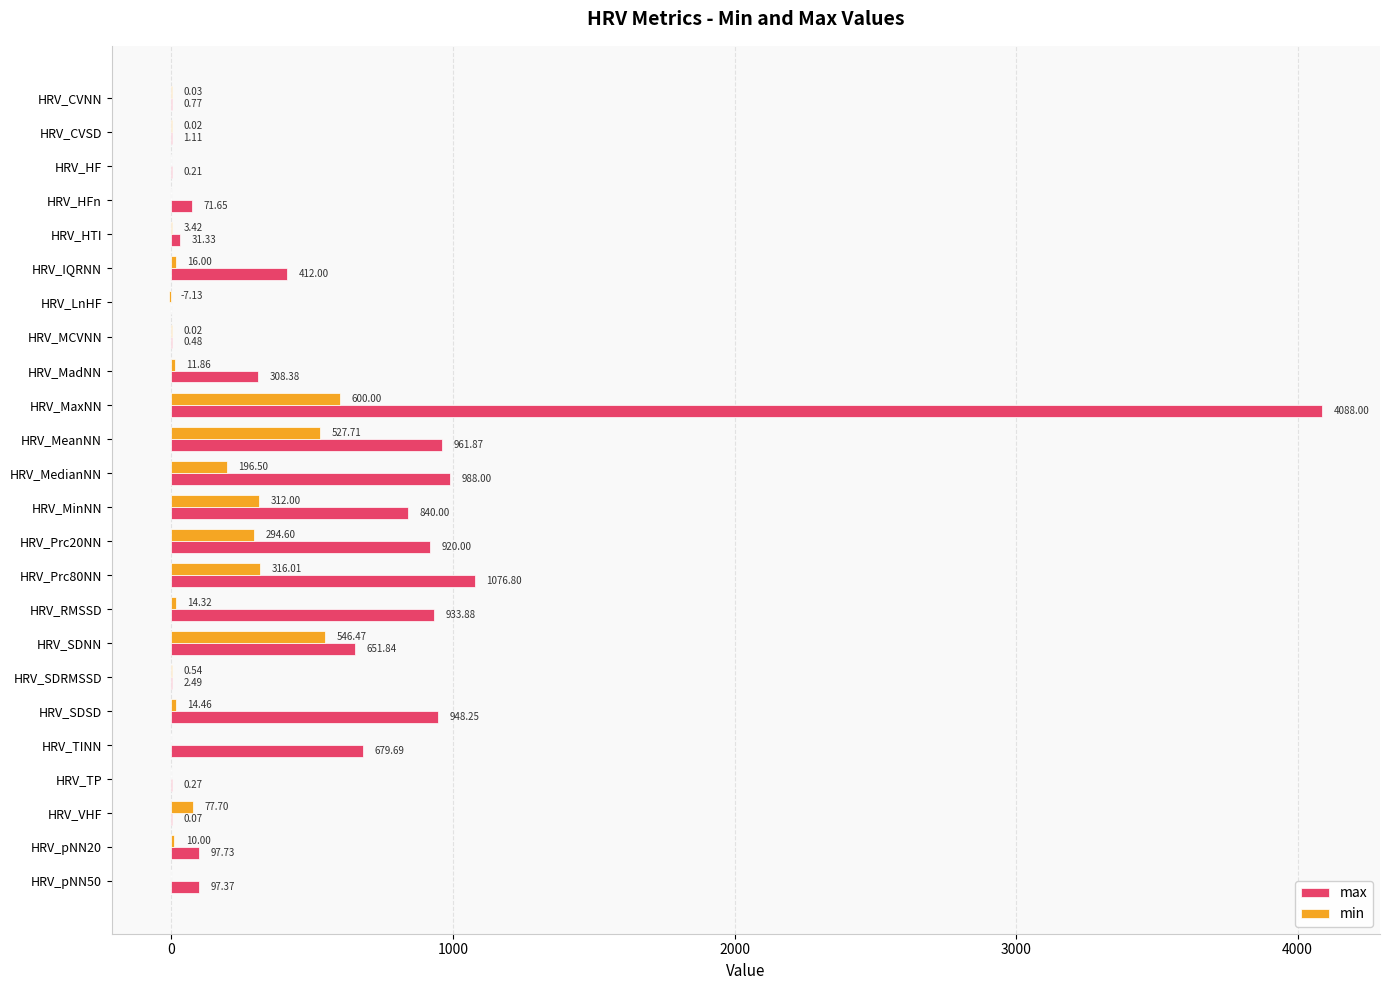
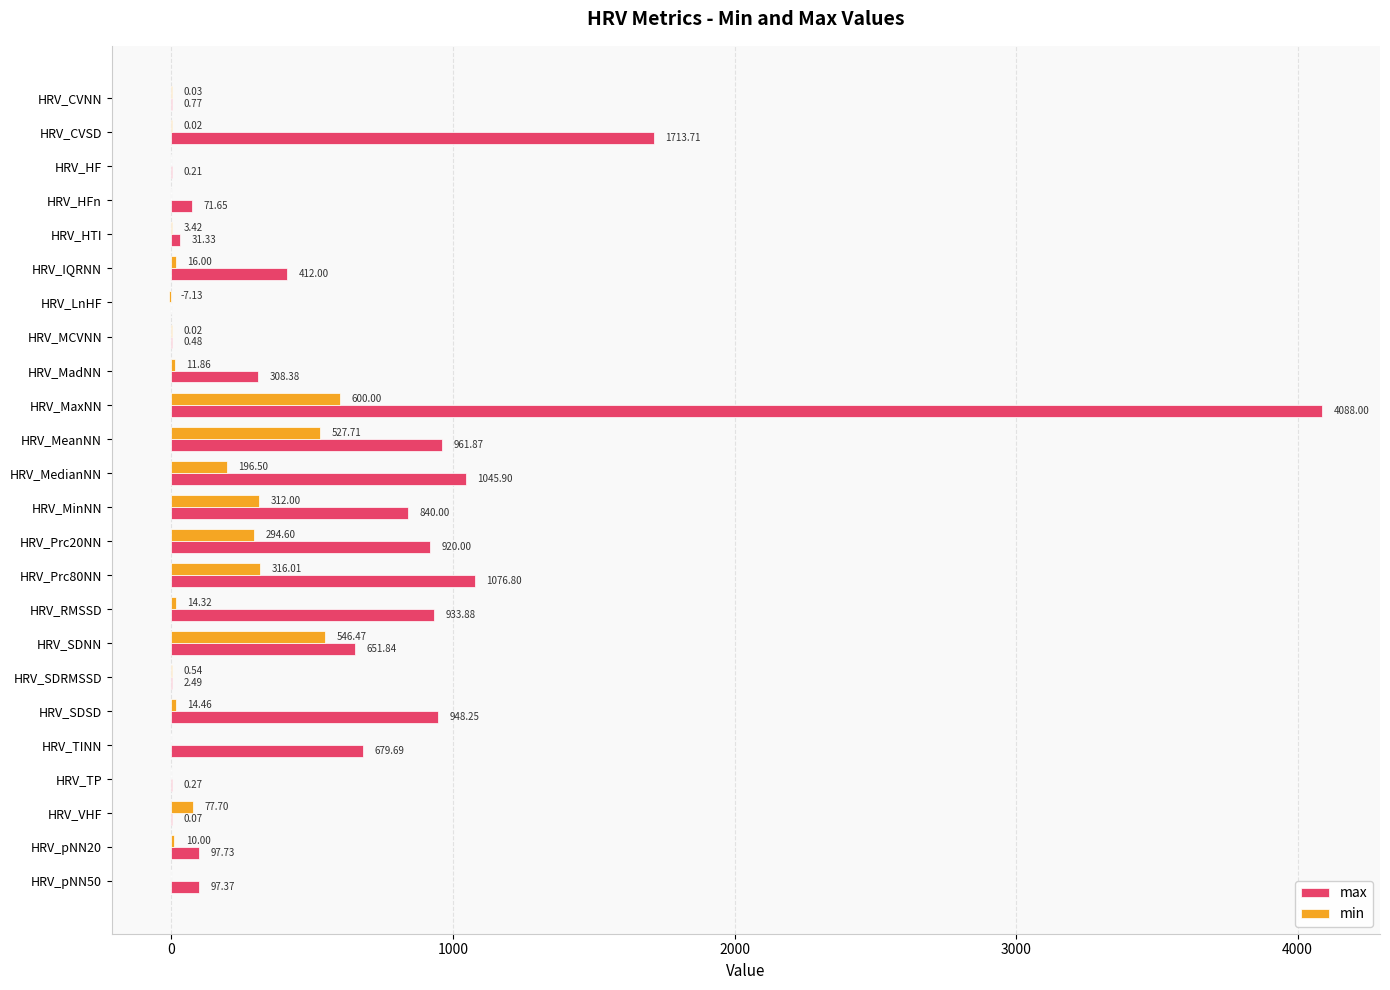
  {
    "max": {
      "HRV_CVNN": 0.77,
-     "HRV_CVSD": 1.11,
+     "HRV_CVSD": 1713.71,
      "HRV_HF": 0.21,
      "HRV_HFn": 71.65,
      "HRV_HTI": 31.33,
      "HRV_IQRNN": 412.00,
      "HRV_MCVNN": 0.48,
      "HRV_MadNN": 308.38,
      "HRV_MaxNN": 4088.00,
      "HRV_MeanNN": 961.87,
-     "HRV_MedianNN": 988.00,
+     "HRV_MedianNN": 1045.90,
      "HRV_MinNN": 840.00,
      "HRV_Prc20NN": 920.00,
      "HRV_Prc80NN": 1076.80,
      "HRV_RMSSD": 933.88,
      "HRV_SDNN": 651.84,
      "HRV_SDRMSSD": 2.49,
      "HRV_SDSD": 948.25,
      "HRV_TINN": 679.69,
      "HRV_TP": 0.27,
      "HRV_VHF": 0.07,
      "HRV_pNN20": 97.73,
      "HRV_pNN50": 97.37
    },
    "min": {
      "HRV_CVNN": 0.03,
      "HRV_CVSD": 0.02,
      "HRV_HTI": 3.42,
      "HRV_IQRNN": 16.00,
      "HRV_LnHF": -7.13,
      "HRV_MCVNN": 0.02,
      "HRV_MadNN": 11.86,
      "HRV_MaxNN": 600.00,
      "HRV_MeanNN": 527.71,
      "HRV_MedianNN": 196.50,
      "HRV_MinNN": 312.00,
      "HRV_Prc20NN": 294.60,
      "HRV_Prc80NN": 316.01,
      "HRV_RMSSD": 14.32,
      "HRV_SDNN": 546.47,
      "HRV_SDRMSSD": 0.54,
      "HRV_SDSD": 14.46,
      "HRV_VHF": 77.70,
      "HRV_pNN20": 10.00
    }
  }
